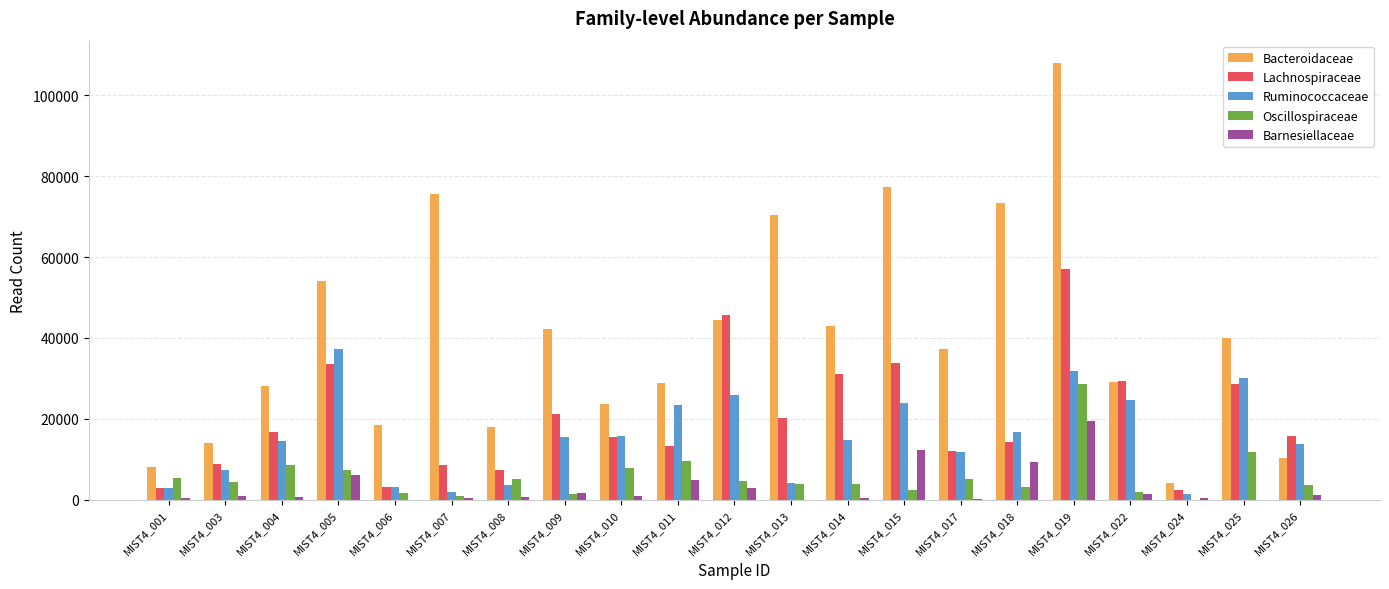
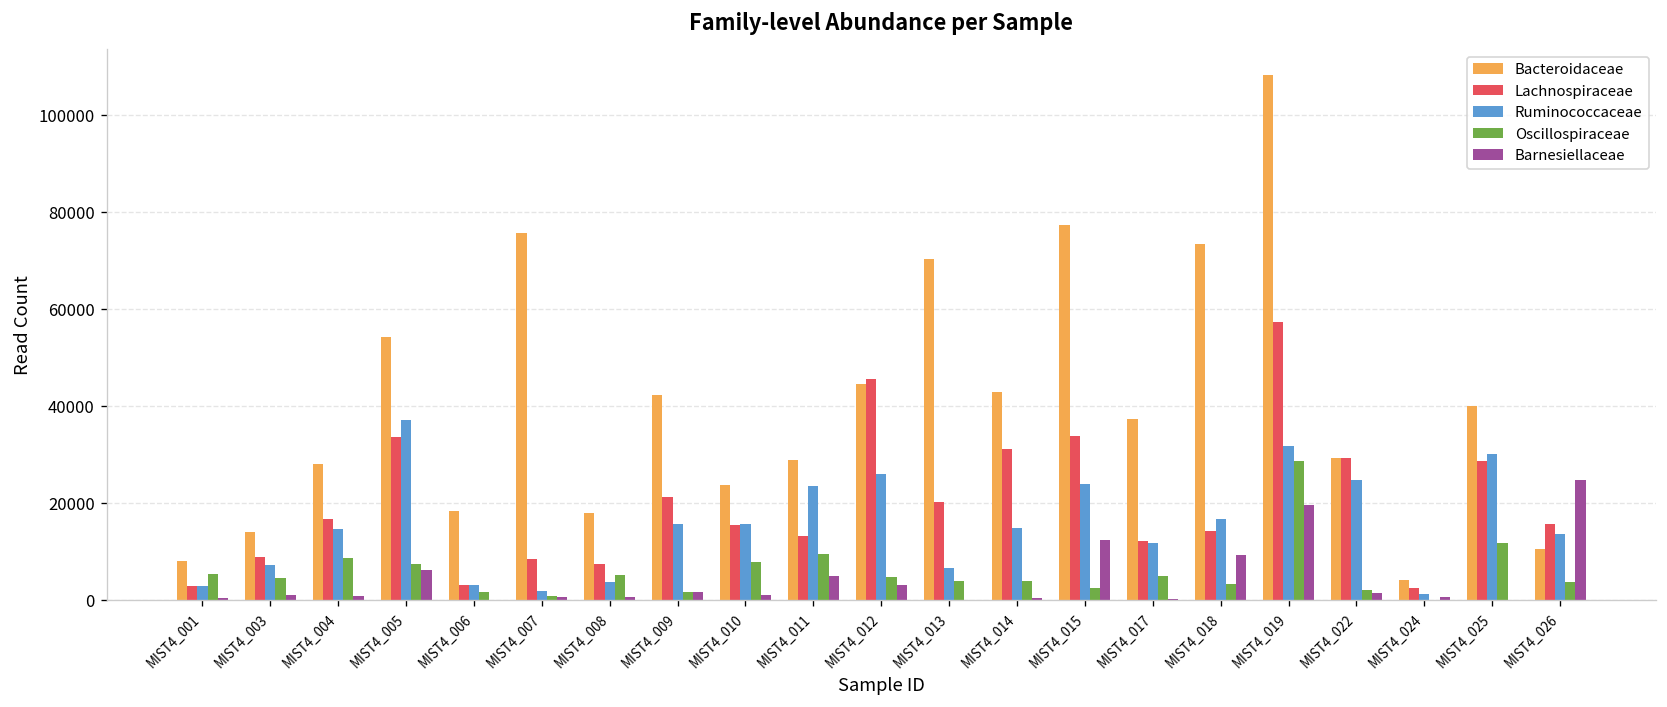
  {
    "Bacteroidaceae": {
      "MIST4_001": 8000,
      "MIST4_003": 14000,
      "MIST4_004": 28000,
      "MIST4_005": 54000,
      "MIST4_006": 18000,
      "MIST4_007": 76000,
      "MIST4_008": 18000,
      "MIST4_009": 42000,
      "MIST4_010": 24000,
      "MIST4_011": 29000,
      "MIST4_012": 45000,
      "MIST4_013": 70000,
      "MIST4_014": 43000,
      "MIST4_015": 77000,
      "MIST4_017": 37000,
      "MIST4_018": 73000,
      "MIST4_019": 108000,
      "MIST4_022": 29000,
      "MIST4_024": 4000,
      "MIST4_025": 40000,
      "MIST4_026": 10000
    },
    "Lachnospiraceae": {
      "MIST4_001": 3000,
      "MIST4_003": 9000,
      "MIST4_004": 17000,
      "MIST4_005": 34000,
      "MIST4_006": 3000,
      "MIST4_007": 8000,
      "MIST4_008": 7000,
      "MIST4_009": 21000,
      "MIST4_010": 15000,
      "MIST4_011": 13000,
      "MIST4_012": 46000,
      "MIST4_013": 20000,
      "MIST4_014": 31000,
      "MIST4_015": 34000,
      "MIST4_017": 12000,
      "MIST4_018": 14000,
      "MIST4_019": 57000,
      "MIST4_022": 29000,
      "MIST4_024": 2000,
      "MIST4_025": 29000,
      "MIST4_026": 16000
    },
    "Ruminococcaceae": {
      "MIST4_001": 3000,
      "MIST4_003": 7000,
      "MIST4_004": 14000,
      "MIST4_005": 37000,
      "MIST4_006": 3000,
      "MIST4_007": 2000,
      "MIST4_008": 4000,
      "MIST4_009": 16000,
      "MIST4_010": 16000,
      "MIST4_011": 23000,
      "MIST4_012": 26000,
-     "MIST4_013": 4000,
+     "MIST4_013": 6000,
      "MIST4_014": 15000,
      "MIST4_015": 24000,
      "MIST4_017": 12000,
      "MIST4_018": 17000,
      "MIST4_019": 32000,
      "MIST4_022": 25000,
      "MIST4_024": 1000,
      "MIST4_025": 30000,
      "MIST4_026": 14000
    },
    "Oscillospiraceae": {
      "MIST4_001": 5000,
      "MIST4_003": 4000,
      "MIST4_004": 9000,
      "MIST4_005": 7000,
      "MIST4_006": 2000,
      "MIST4_007": 1000,
      "MIST4_008": 5000,
      "MIST4_009": 1000,
      "MIST4_010": 8000,
      "MIST4_011": 9000,
      "MIST4_012": 5000,
      "MIST4_013": 4000,
      "MIST4_014": 4000,
      "MIST4_015": 2000,
      "MIST4_017": 5000,
      "MIST4_018": 3000,
      "MIST4_019": 29000,
      "MIST4_022": 2000,
      "MIST4_025": 12000,
      "MIST4_026": 4000
    },
    "Barnesiellaceae": {
      "MIST4_003": 1000,
      "MIST4_004": 1000,
      "MIST4_005": 6000,
      "MIST4_009": 2000,
      "MIST4_010": 1000,
      "MIST4_011": 5000,
      "MIST4_012": 3000,
      "MIST4_013": 0,
      "MIST4_015": 12000,
      "MIST4_018": 9000,
      "MIST4_019": 20000,
      "MIST4_022": 1000,
-     "MIST4_026": 1000
+     "MIST4_026": 25000
    }
  }
